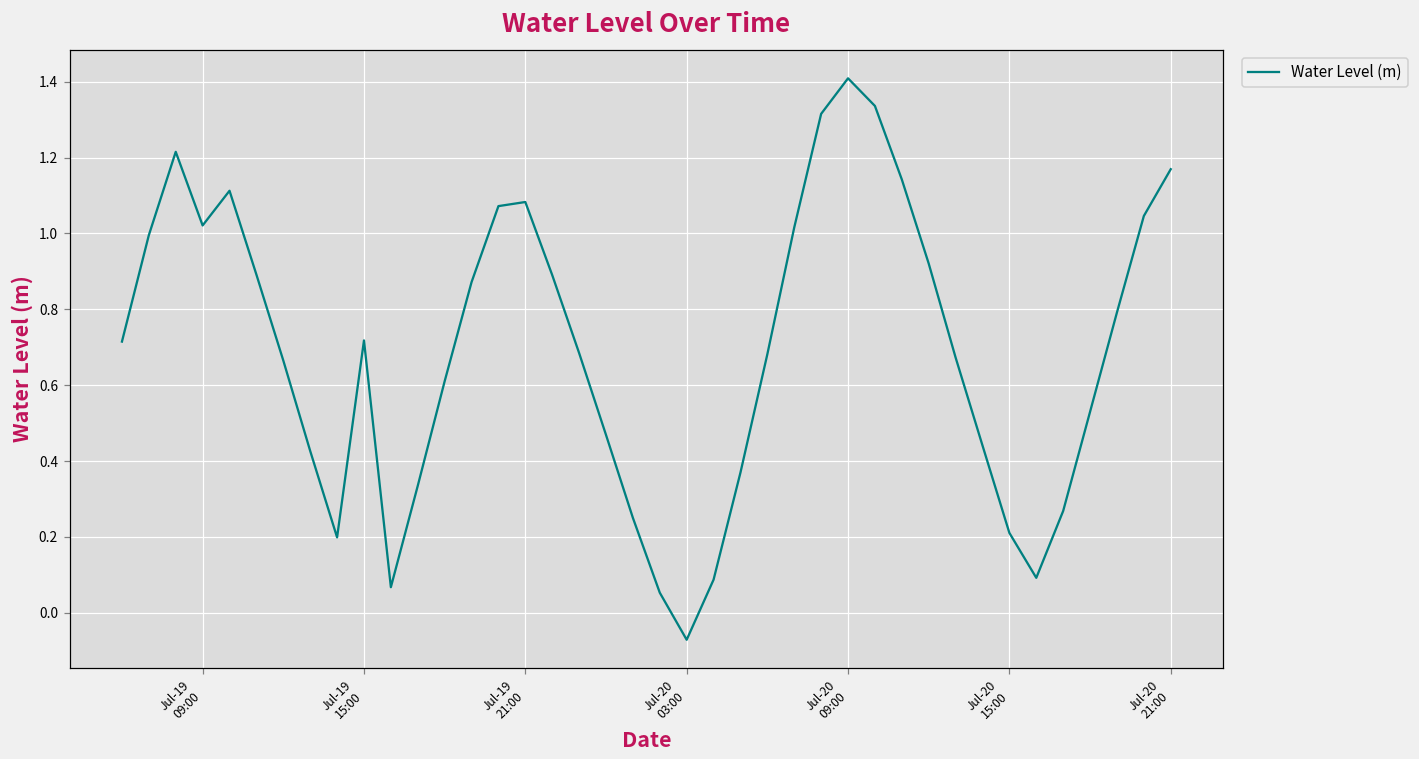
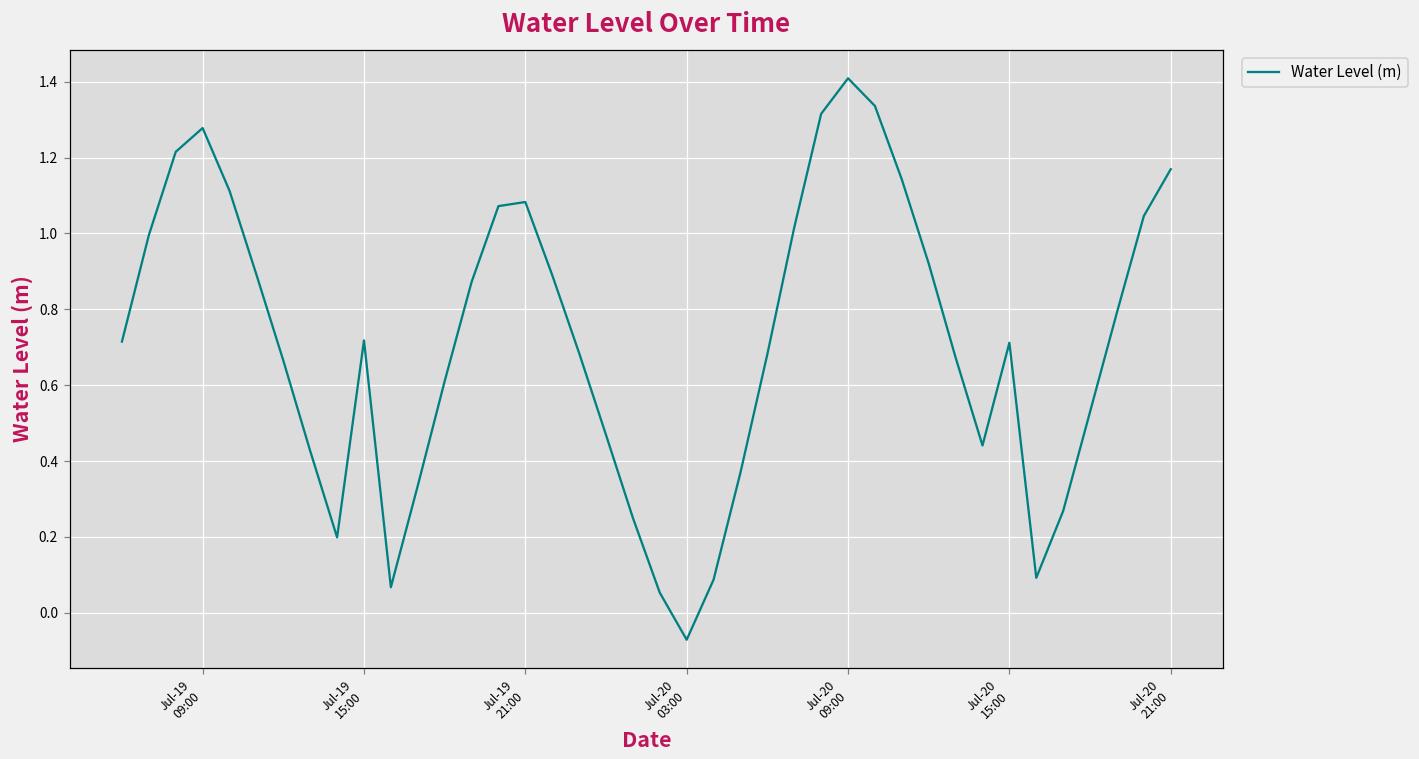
  {
-   "Jul-19 09:00": 1.02,
+   "Jul-19 09:00": 1.28,
    "Jul-19 15:00": 0.72,
    "Jul-19 21:00": 1.08,
    "Jul-20 03:00": -0.07,
    "Jul-20 09:00": 1.41,
-   "Jul-20 15:00": 0.21,
+   "Jul-20 15:00": 0.71,
    "Jul-20 21:00": 1.17
  }
